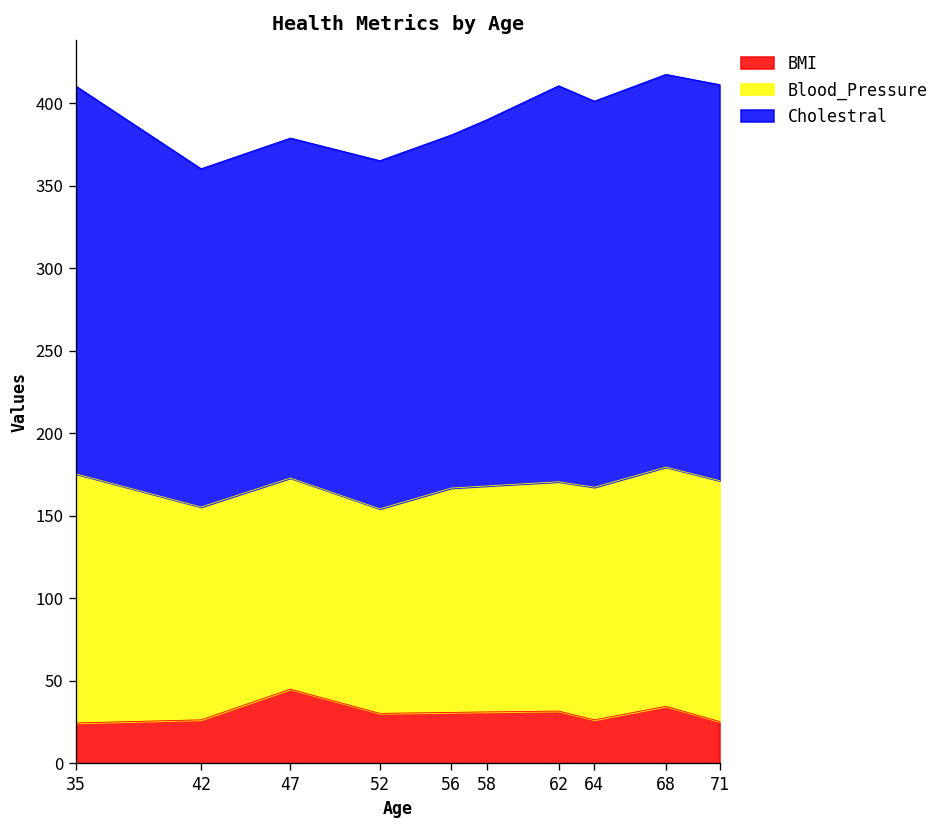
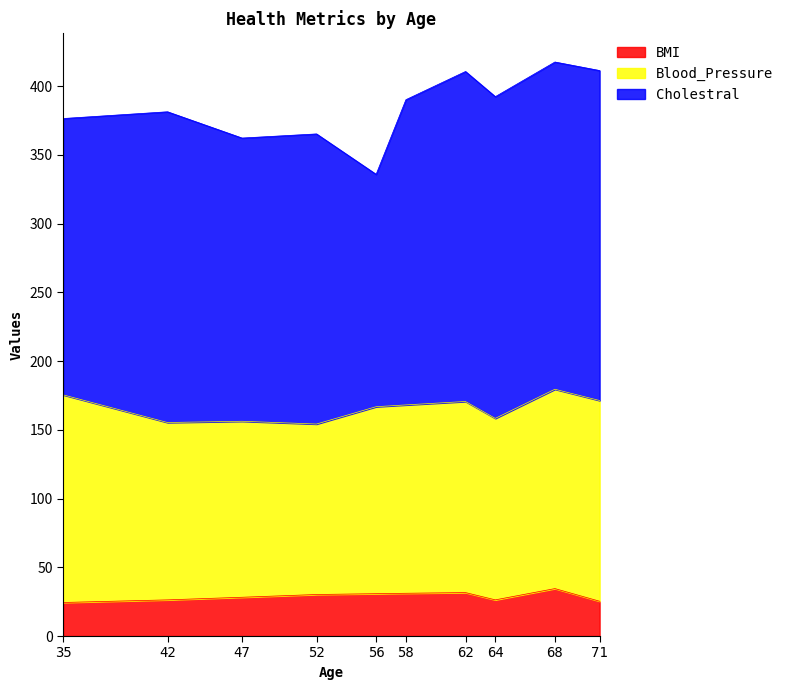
  {
    "BMI": {
      "35": 24,
      "42": 26,
-     "47": 45,
+     "47": 28,
      "52": 30,
      "56": 31,
      "58": 31,
      "62": 32,
      "64": 26,
      "68": 35,
      "71": 25
    },
    "Blood_Pressure": {
      "35": 151,
      "42": 129,
      "47": 128,
      "52": 124,
      "56": 136,
      "58": 137,
      "62": 139,
-     "64": 141,
+     "64": 132,
      "68": 145,
      "71": 146
    },
    "Cholestral": {
-     "35": 235,
-     "42": 205,
+     "35": 201,
+     "42": 226,
      "47": 206,
      "52": 211,
-     "56": 214,
+     "56": 169,
      "58": 222,
      "62": 240,
      "64": 234,
      "68": 238,
      "71": 240
    }
  }
